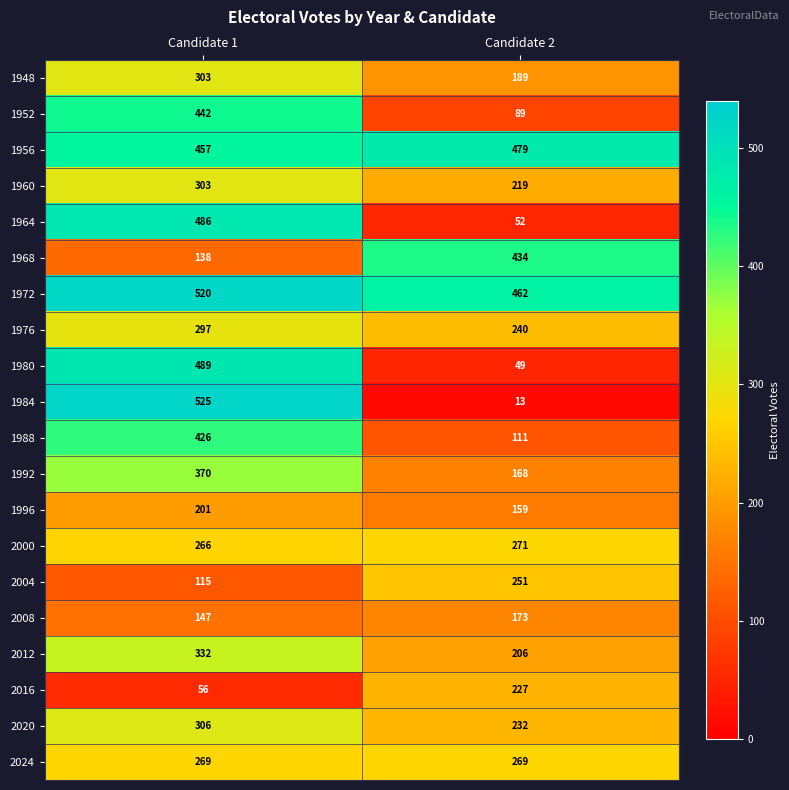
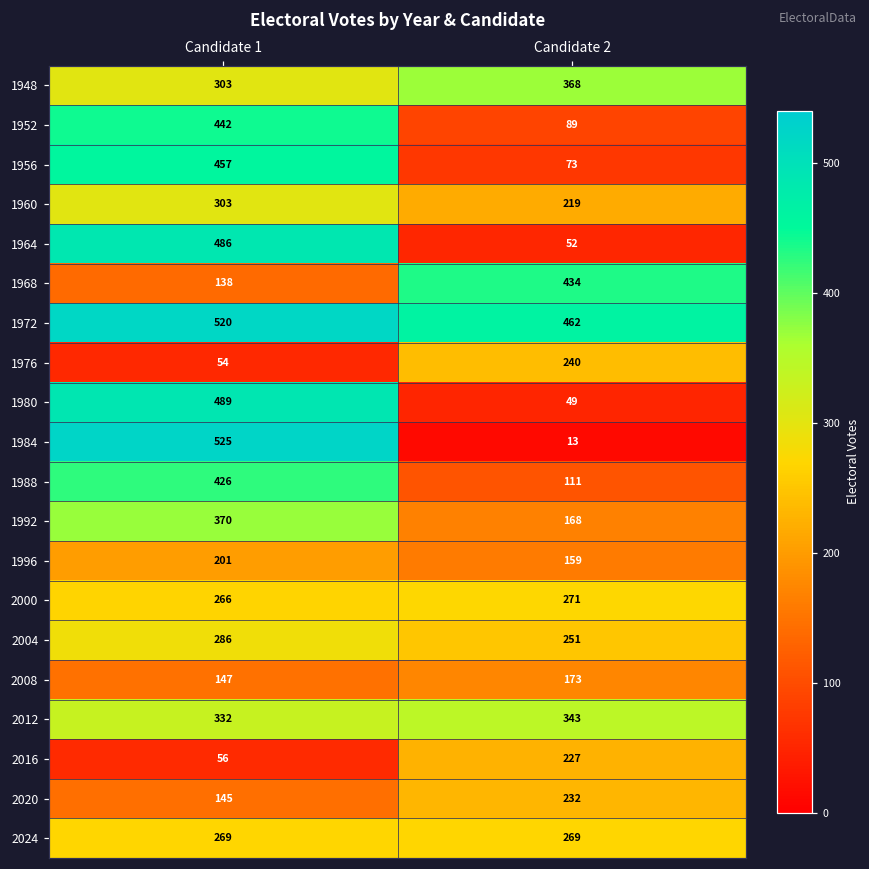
  {
    "1948": {
      "Candidate 1": 303,
-     "Candidate 2": 189
+     "Candidate 2": 368
    },
    "1952": {
      "Candidate 1": 442,
      "Candidate 2": 89
    },
    "1956": {
      "Candidate 1": 457,
-     "Candidate 2": 479
+     "Candidate 2": 73
    },
    "1960": {
      "Candidate 1": 303,
      "Candidate 2": 219
    },
    "1964": {
      "Candidate 1": 486,
      "Candidate 2": 52
    },
    "1968": {
      "Candidate 1": 138,
      "Candidate 2": 434
    },
    "1972": {
      "Candidate 1": 520,
      "Candidate 2": 462
    },
    "1976": {
-     "Candidate 1": 297,
+     "Candidate 1": 54,
      "Candidate 2": 240
    },
    "1980": {
      "Candidate 1": 489,
      "Candidate 2": 49
    },
    "1984": {
      "Candidate 1": 525,
      "Candidate 2": 13
    },
    "1988": {
      "Candidate 1": 426,
      "Candidate 2": 111
    },
    "1992": {
      "Candidate 1": 370,
      "Candidate 2": 168
    },
    "1996": {
      "Candidate 1": 201,
      "Candidate 2": 159
    },
    "2000": {
      "Candidate 1": 266,
      "Candidate 2": 271
    },
    "2004": {
-     "Candidate 1": 115,
+     "Candidate 1": 286,
      "Candidate 2": 251
    },
    "2008": {
      "Candidate 1": 147,
      "Candidate 2": 173
    },
    "2012": {
      "Candidate 1": 332,
-     "Candidate 2": 206
+     "Candidate 2": 343
    },
    "2016": {
      "Candidate 1": 56,
      "Candidate 2": 227
    },
    "2020": {
-     "Candidate 1": 306,
+     "Candidate 1": 145,
      "Candidate 2": 232
    },
    "2024": {
      "Candidate 1": 269,
      "Candidate 2": 269
    }
  }
